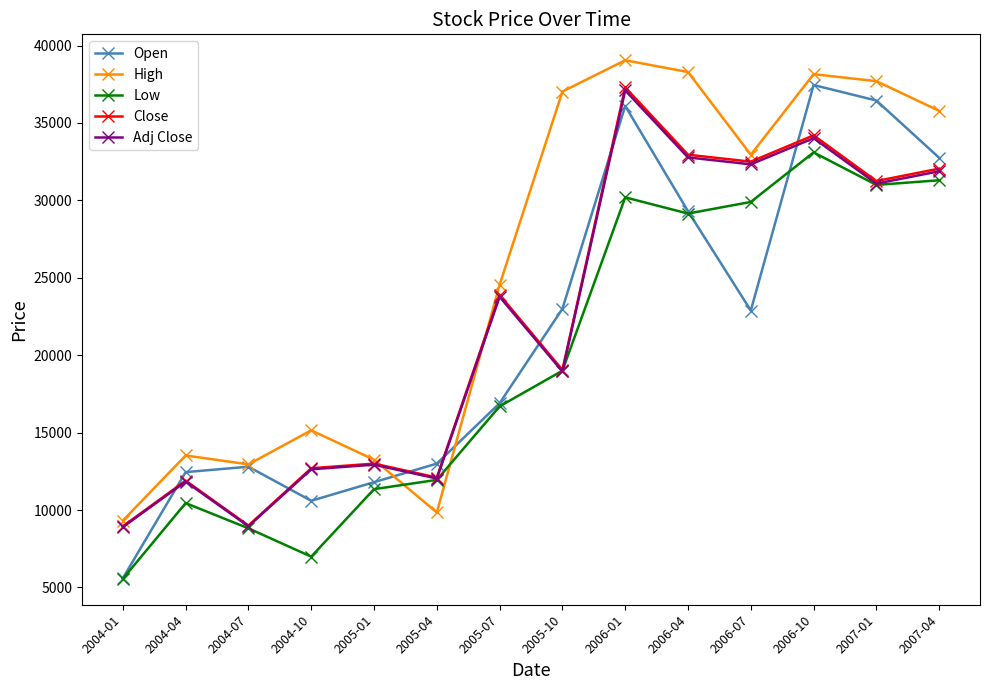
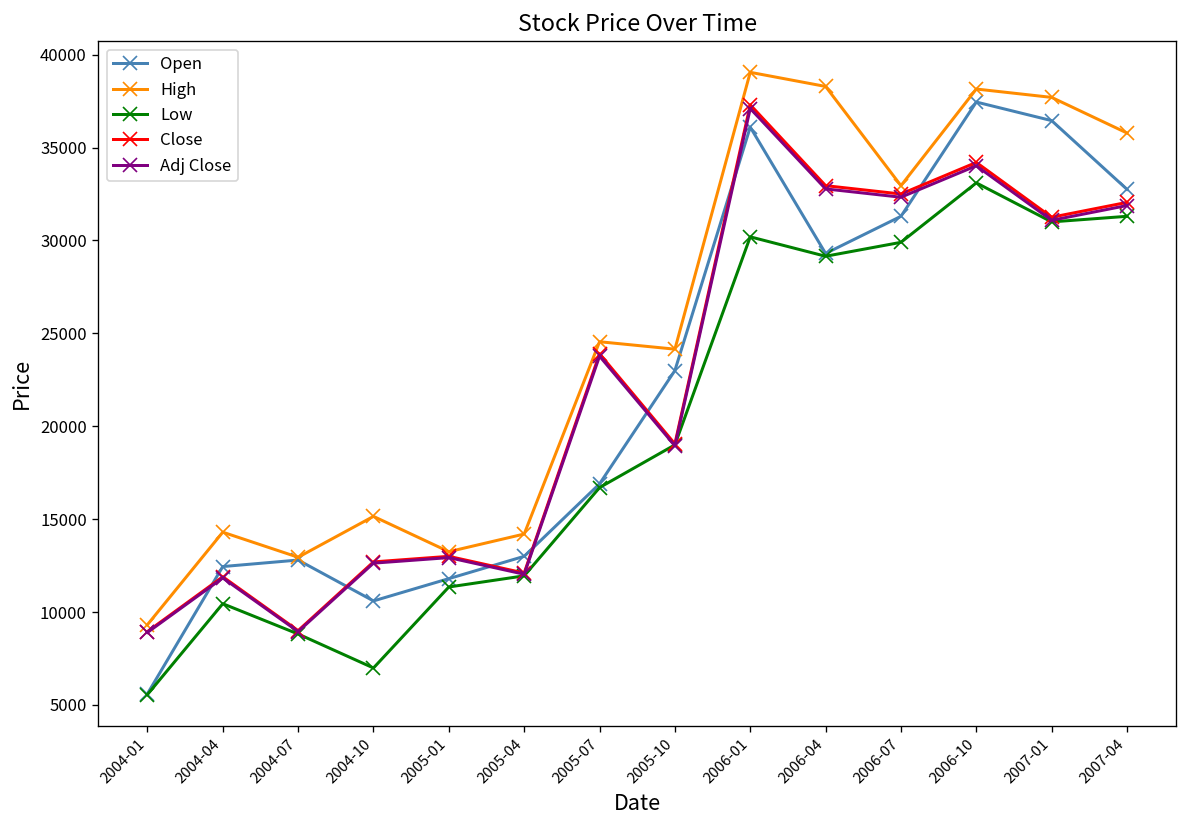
  {
    "Open": {
      "2004-04": 12500,
      "2004-10": 10600,
      "2005-01": 11800,
      "2005-04": 13000,
      "2005-07": 16900,
      "2005-10": 23000,
      "2006-01": 36100,
-     "2006-07": 22900,
+     "2006-07": 31300,
      "2006-10": 37500,
      "2007-01": 36500,
      "2007-04": 32800
    },
    "High": {
      "2004-01": 9300,
-     "2004-04": 13500,
+     "2004-04": 14300,
      "2004-10": 15200,
      "2005-01": 13300,
-     "2005-04": 9800,
+     "2005-04": 14200,
      "2005-07": 24600,
-     "2005-10": 37000,
+     "2005-10": 24200,
      "2006-01": 39100,
      "2006-04": 38300,
      "2006-07": 33000,
      "2006-10": 38200,
      "2007-01": 37700,
      "2007-04": 35800
    },
    "Low": {
      "2004-04": 10500,
      "2004-10": 7000,
      "2005-01": 11400,
      "2005-07": 16700,
      "2006-01": 30200,
      "2006-07": 29900,
      "2006-10": 33100,
      "2007-04": 31300
    },
    "Close": {
      "2006-01": 37300,
      "2006-04": 33000,
      "2006-07": 32500,
      "2006-10": 34200,
      "2007-01": 31300,
      "2007-04": 32100
    },
    "Adj Close": {
      "2006-01": 37100,
      "2006-04": 32800,
      "2006-07": 32300,
      "2006-10": 34000,
      "2007-04": 31900
    }
  }
